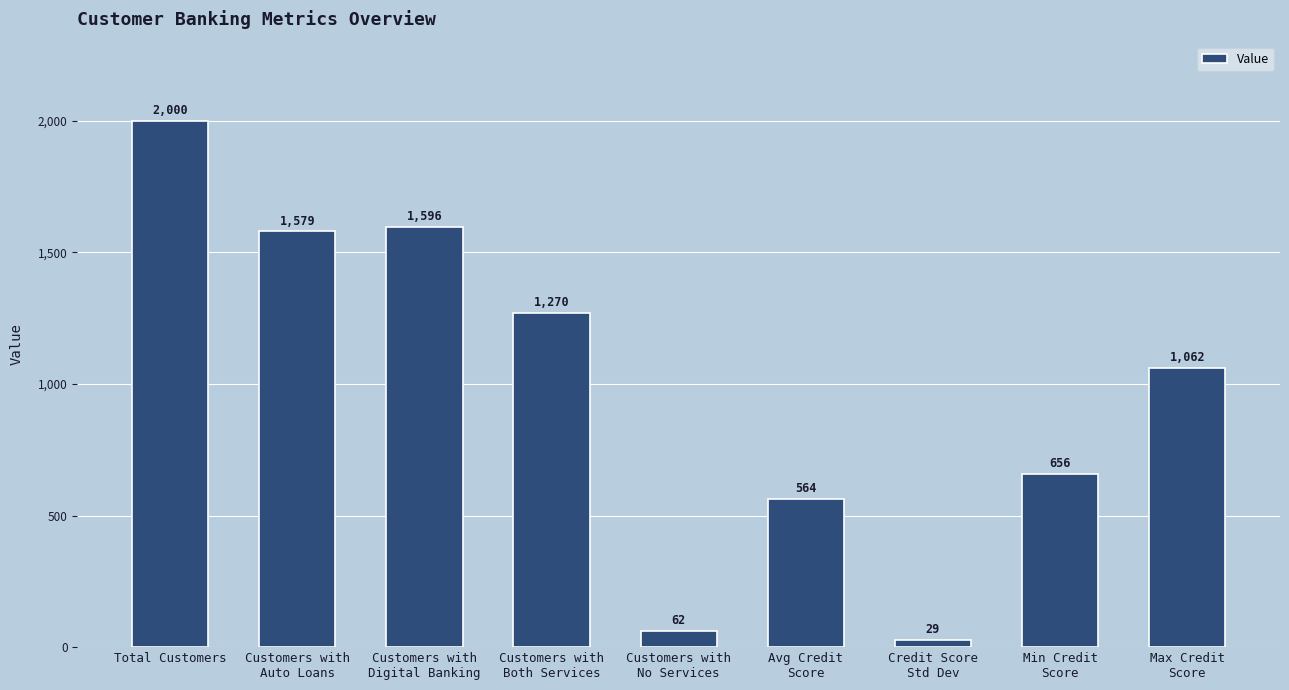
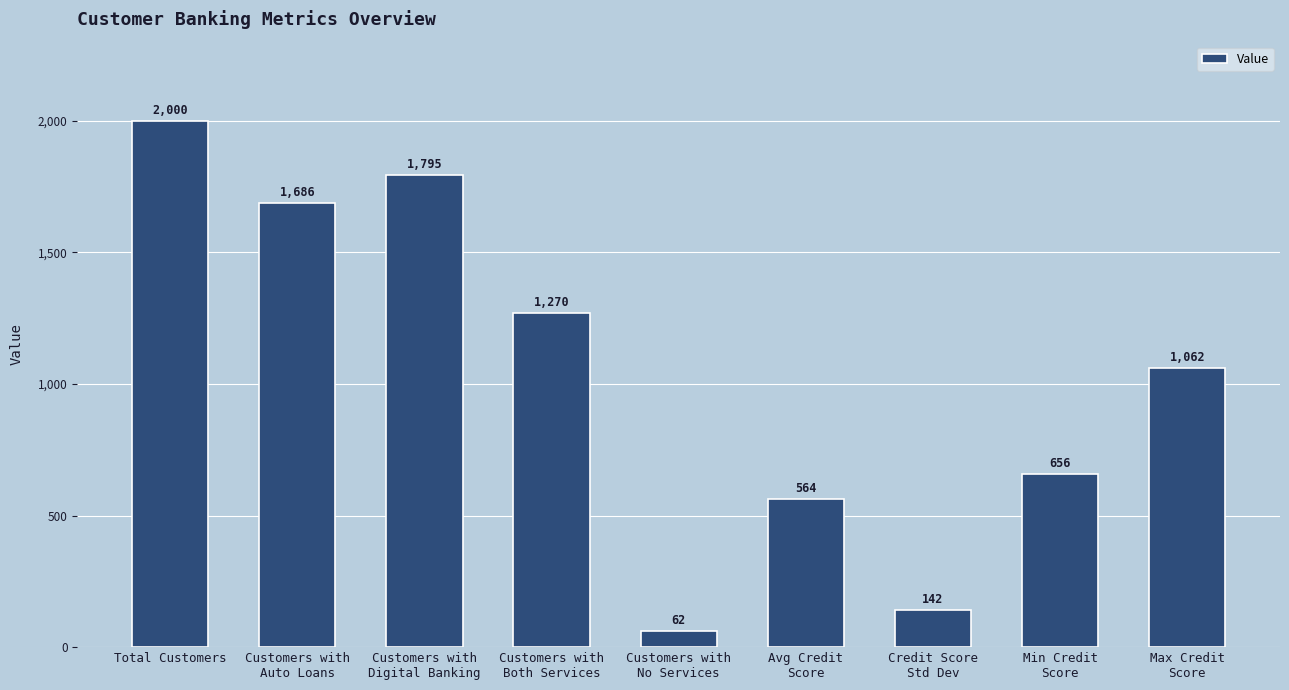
  {
    "Total Customers": "2,000",
-   "Customers with Auto Loans": "1,579",
-   "Customers with Digital Banking": "1,596",
+   "Customers with Auto Loans": "1,686",
+   "Customers with Digital Banking": "1,795",
    "Customers with Both Services": "1,270",
    "Customers with No Services": "62",
    "Avg Credit Score": "564",
-   "Credit Score Std Dev": "29",
+   "Credit Score Std Dev": "142",
    "Min Credit Score": "656",
    "Max Credit Score": "1,062"
  }
